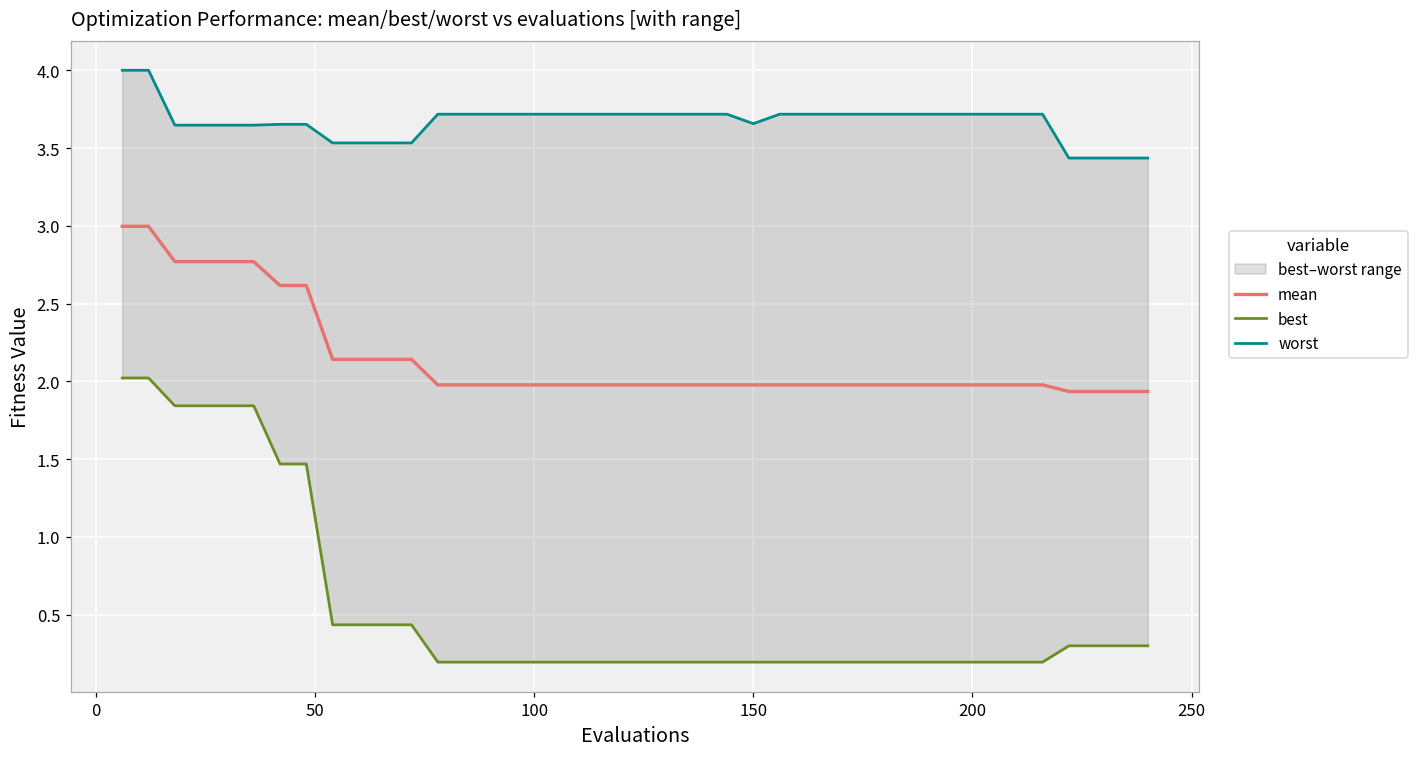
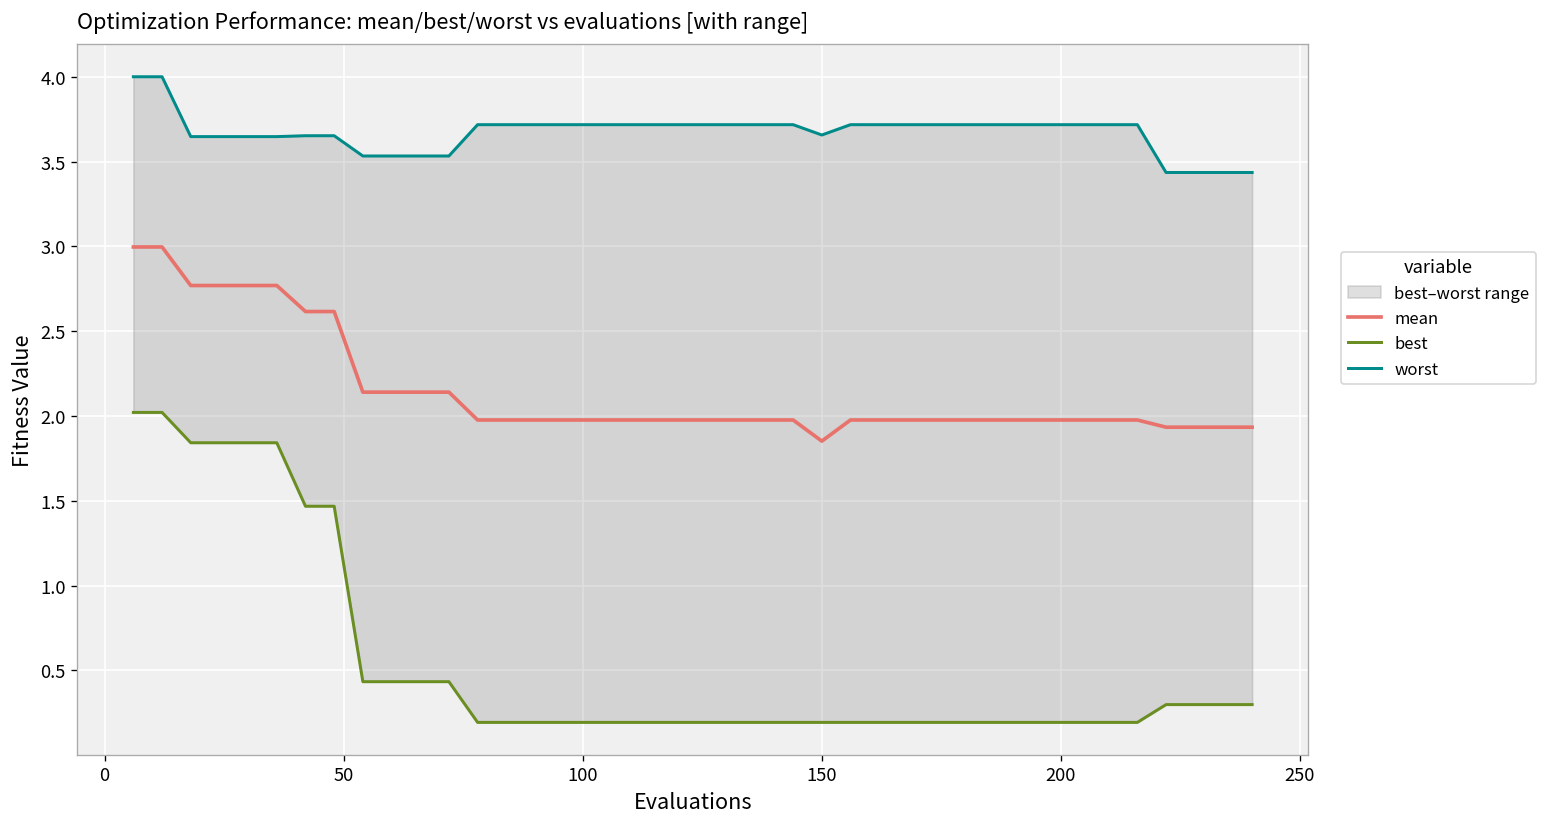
  {
    "mean": {
-     "150": 1.98
+     "150": 1.85
    },
    "best": {
      "150": 0.19
    },
    "best–worst range": {
      "150": 3.66
    }
  }
